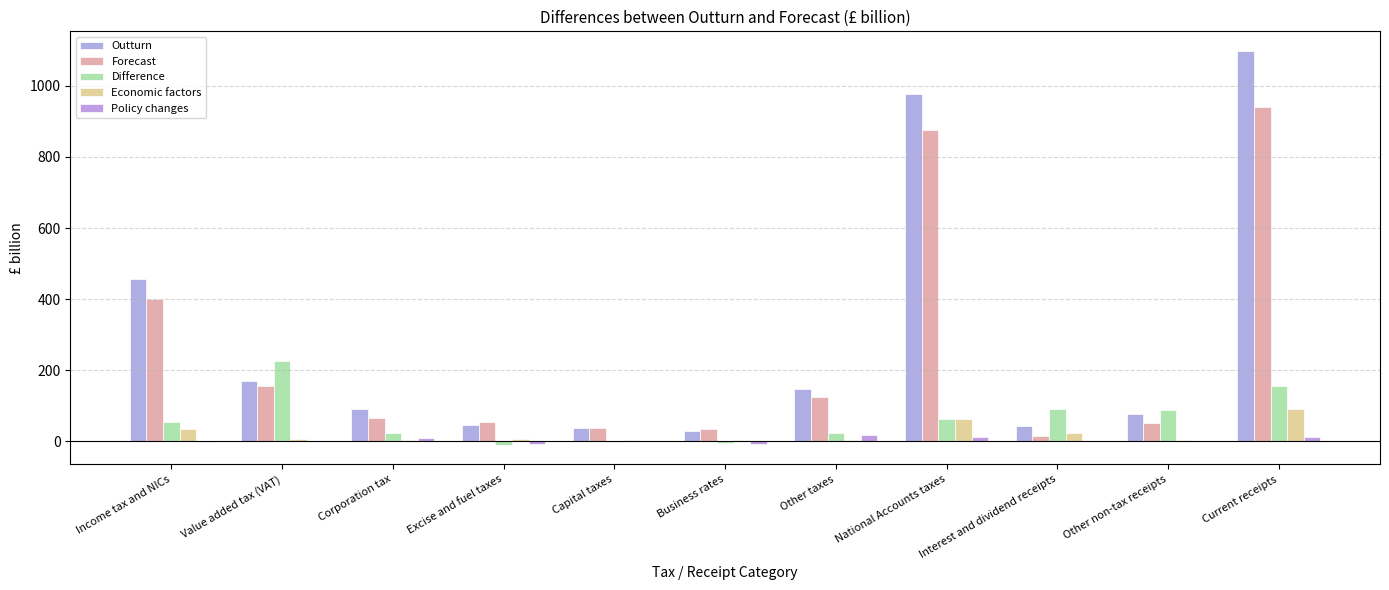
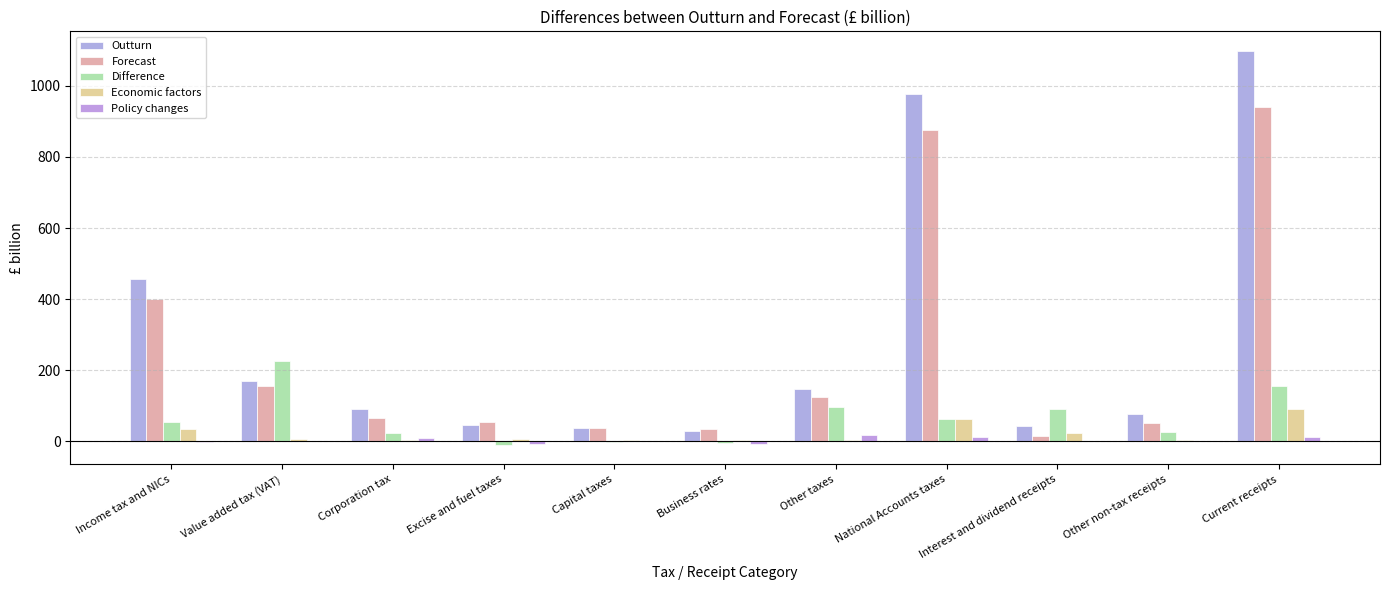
  {
    "Difference": {
      "Income tax and NICs": 50,
      "Value added tax (VAT)": 220,
      "Corporation tax": 20,
      "Excise and fuel taxes": -10,
-     "Other taxes": 20,
+     "Other taxes": 100,
      "National Accounts taxes": 60,
      "Interest and dividend receipts": 90,
-     "Other non-tax receipts": 90,
+     "Other non-tax receipts": 30,
      "Current receipts": 160
    }
  }
